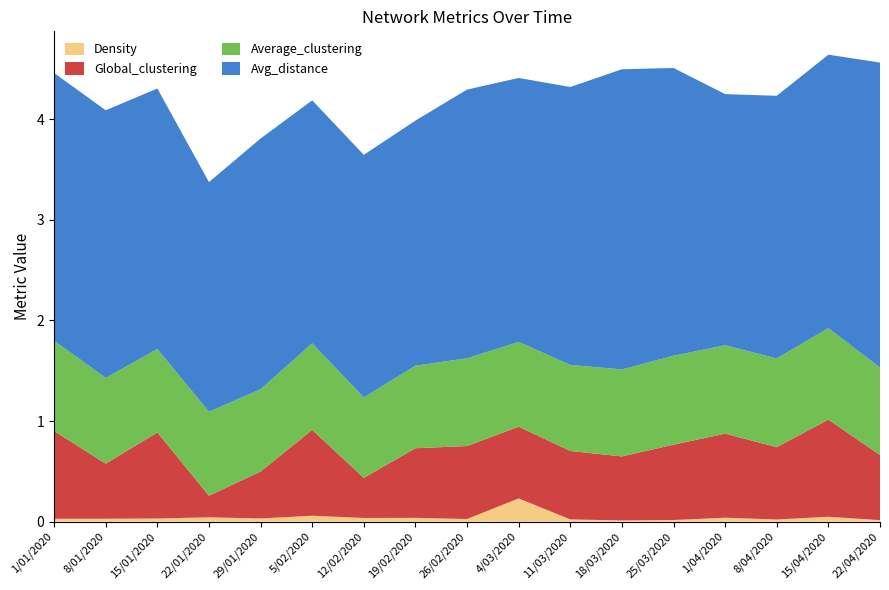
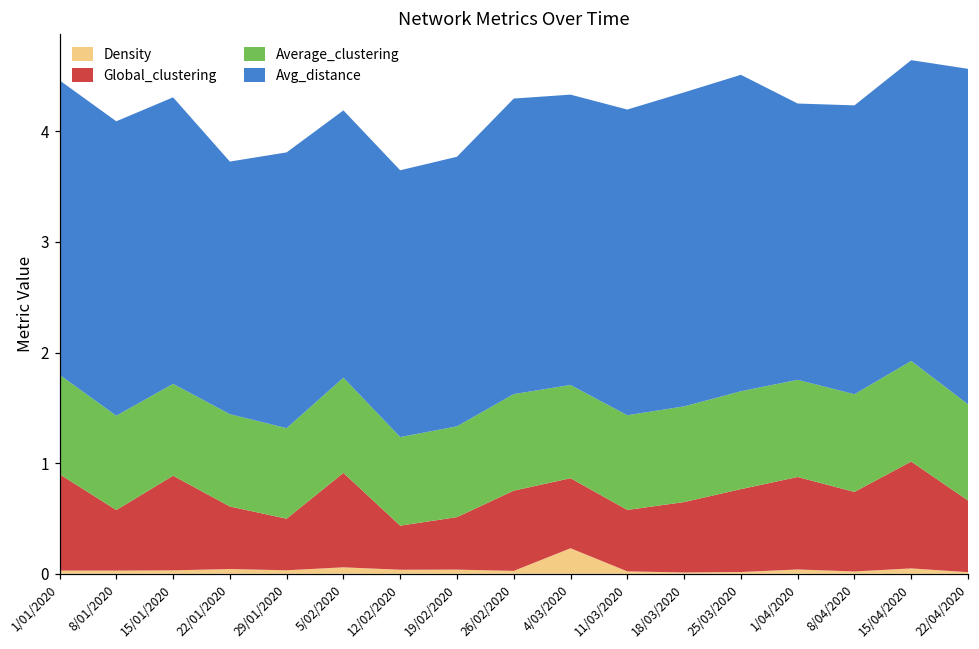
  {
    "Density": {
      "1/01/2020": 0.03,
      "8/01/2020": 0.03,
      "15/01/2020": 0.03,
      "22/01/2020": 0.04,
      "29/01/2020": 0.03,
      "5/02/2020": 0.06,
      "12/02/2020": 0.04,
      "19/02/2020": 0.04,
      "26/02/2020": 0.03,
      "4/03/2020": 0.23,
      "1/04/2020": 0.04,
      "15/04/2020": 0.05
    },
    "Global_clustering": {
      "1/01/2020": 0.87,
      "8/01/2020": 0.55,
      "15/01/2020": 0.86,
-     "22/01/2020": 0.22,
+     "22/01/2020": 0.57,
      "29/01/2020": 0.47,
      "5/02/2020": 0.85,
      "12/02/2020": 0.40,
-     "19/02/2020": 0.69,
+     "19/02/2020": 0.47,
      "26/02/2020": 0.73,
-     "4/03/2020": 0.71,
-     "11/03/2020": 0.68,
+     "4/03/2020": 0.63,
+     "11/03/2020": 0.56,
      "18/03/2020": 0.64,
      "25/03/2020": 0.75,
      "1/04/2020": 0.84,
      "8/04/2020": 0.72,
      "15/04/2020": 0.97,
      "22/04/2020": 0.65
    },
    "Average_clustering": {
      "1/01/2020": 0.90,
      "8/01/2020": 0.85,
      "15/01/2020": 0.83,
      "22/01/2020": 0.83,
      "29/01/2020": 0.82,
      "5/02/2020": 0.86,
      "12/02/2020": 0.80,
      "19/02/2020": 0.82,
      "26/02/2020": 0.87,
      "4/03/2020": 0.84,
      "11/03/2020": 0.86,
      "18/03/2020": 0.87,
      "25/03/2020": 0.88,
      "1/04/2020": 0.88,
      "8/04/2020": 0.88,
      "15/04/2020": 0.91,
      "22/04/2020": 0.87
    },
    "Avg_distance": {
      "1/01/2020": 2.66,
      "8/01/2020": 2.66,
      "15/01/2020": 2.59,
      "22/01/2020": 2.28,
      "29/01/2020": 2.49,
      "5/02/2020": 2.42,
      "12/02/2020": 2.41,
      "19/02/2020": 2.44,
      "26/02/2020": 2.67,
      "4/03/2020": 2.62,
      "11/03/2020": 2.76,
-     "18/03/2020": 2.99,
+     "18/03/2020": 2.84,
      "25/03/2020": 2.86,
      "1/04/2020": 2.50,
      "8/04/2020": 2.61,
      "15/04/2020": 2.72,
      "22/04/2020": 3.03
    }
  }
